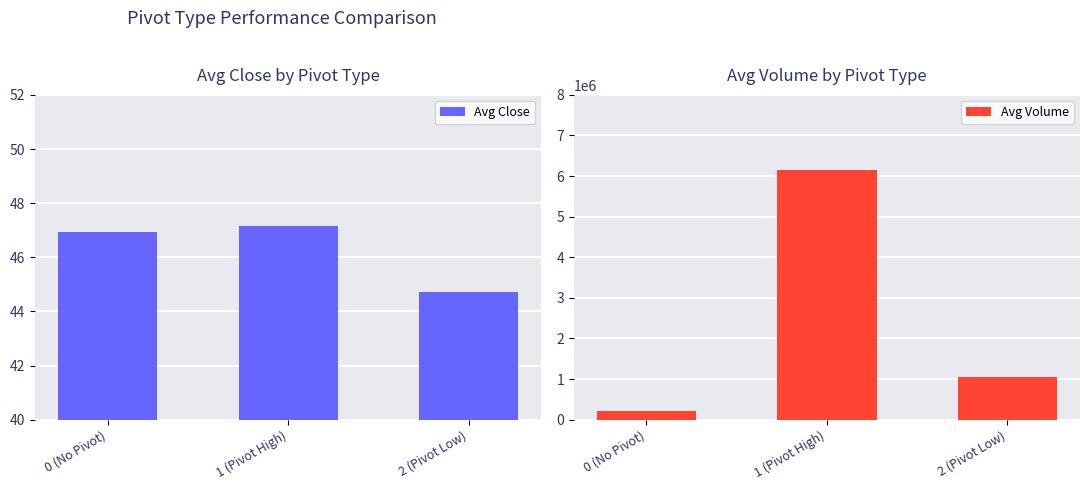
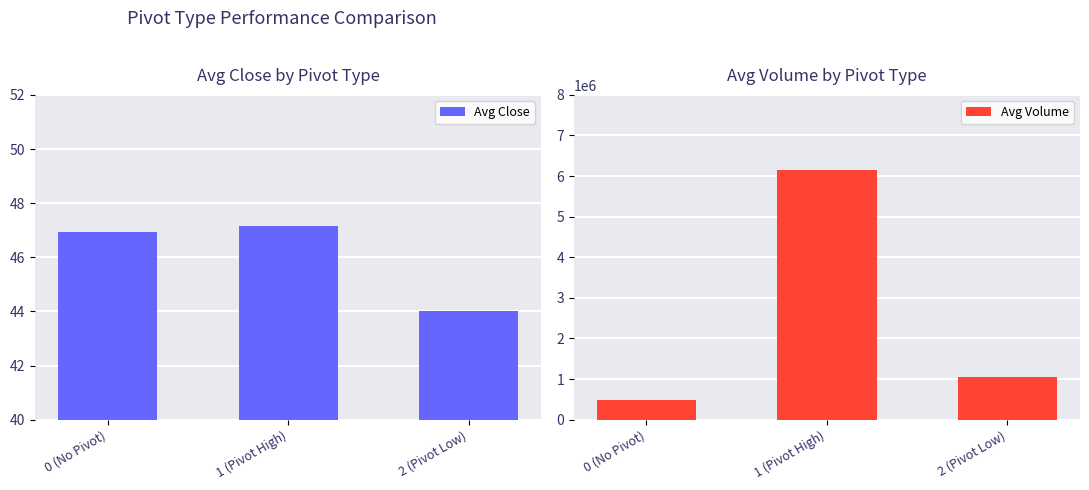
  {
    "Avg Close by Pivot Type": {
      "0 (No Pivot)": 46.9,
      "1 (Pivot High)": 47.2,
-     "2 (Pivot Low)": 44.7
+     "2 (Pivot Low)": 44.0
    },
    "Avg Volume by Pivot Type": {
-     "0 (No Pivot)": 200000,
+     "0 (No Pivot)": 500000,
      "1 (Pivot High)": 6200000,
      "2 (Pivot Low)": 1000000
    }
  }
